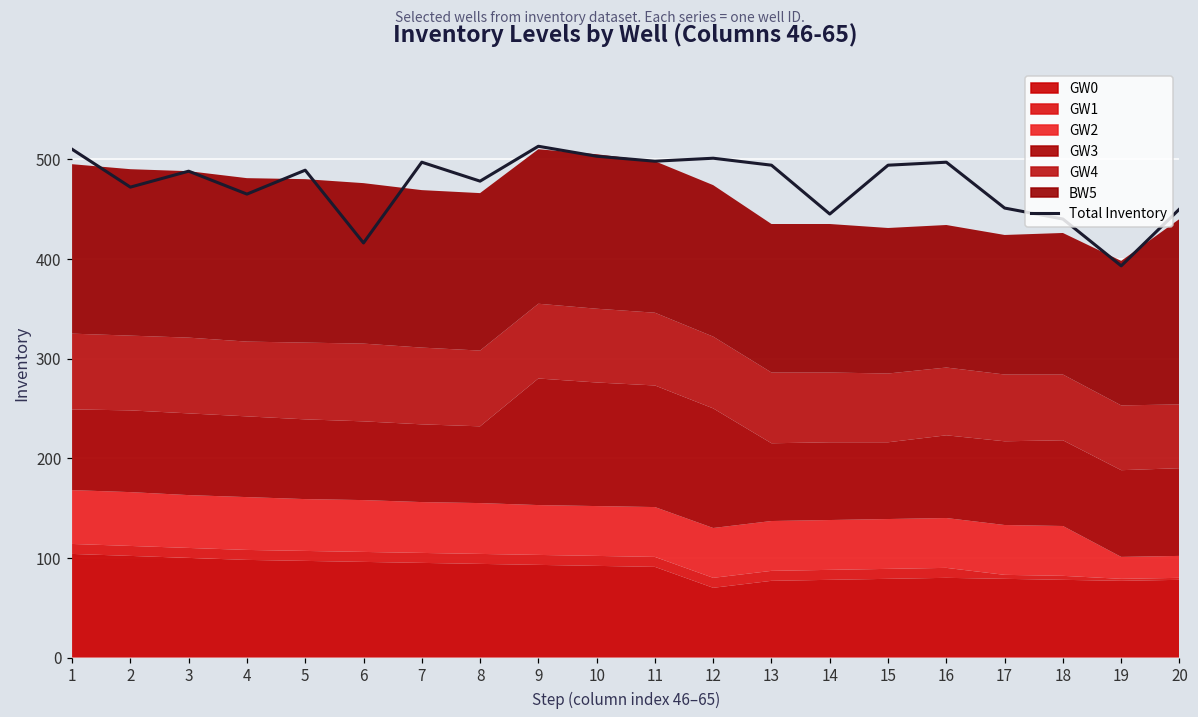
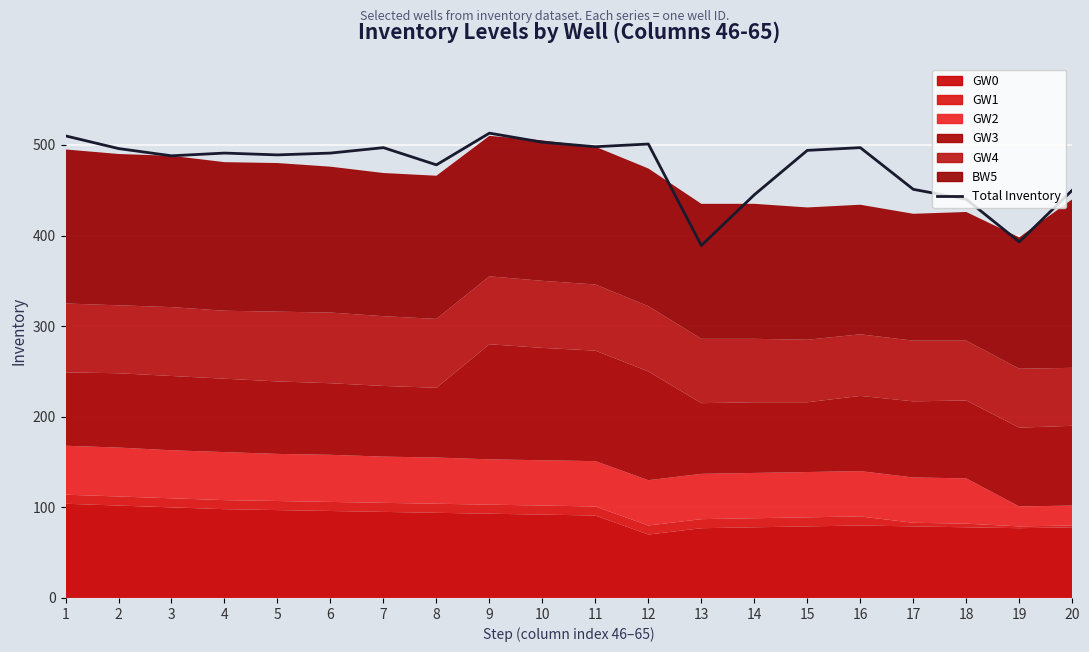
  {
    "Total Inventory": {
      "1": 510,
-     "2": 470,
-     "4": 470,
+     "2": 500,
+     "4": 490,
      "5": 490,
-     "6": 420,
+     "6": 490,
      "7": 500,
      "8": 480,
      "9": 510,
      "12": 500,
-     "13": 490,
+     "13": 390,
      "14": 450,
      "15": 490,
      "16": 500,
      "17": 450,
      "19": 390,
      "20": 450
    }
  }
